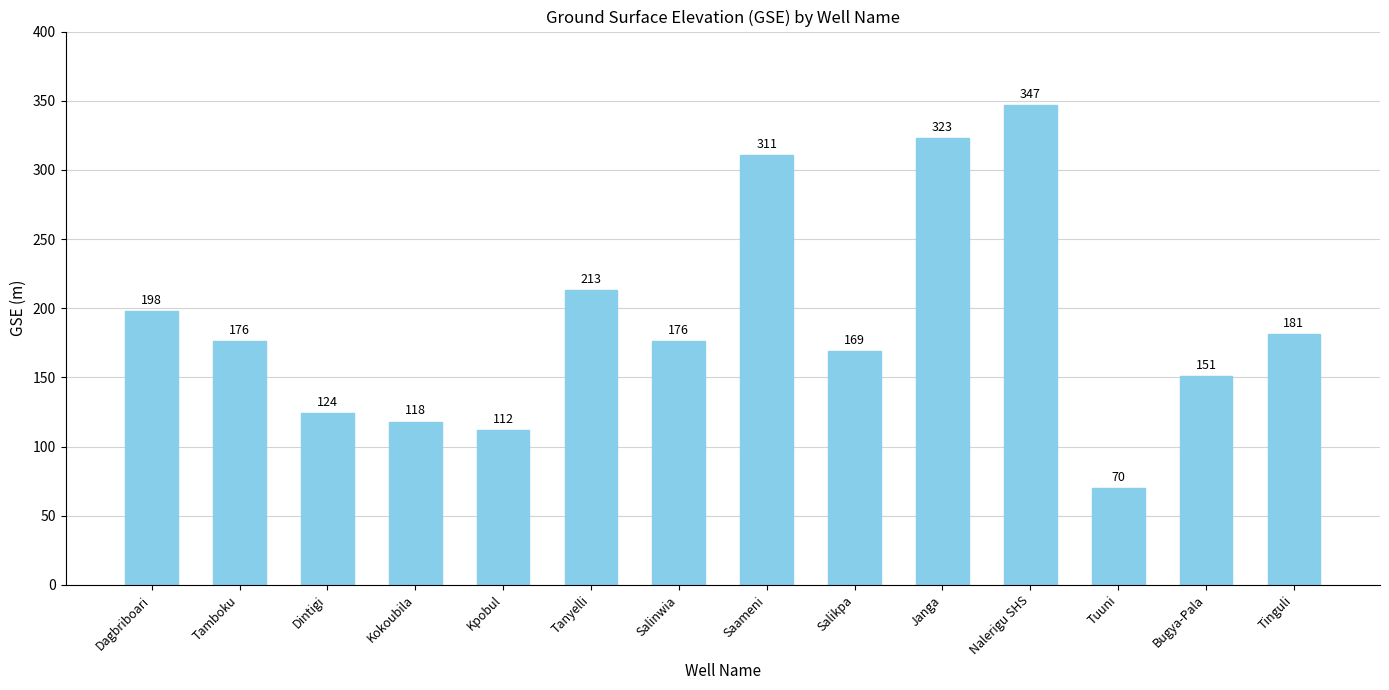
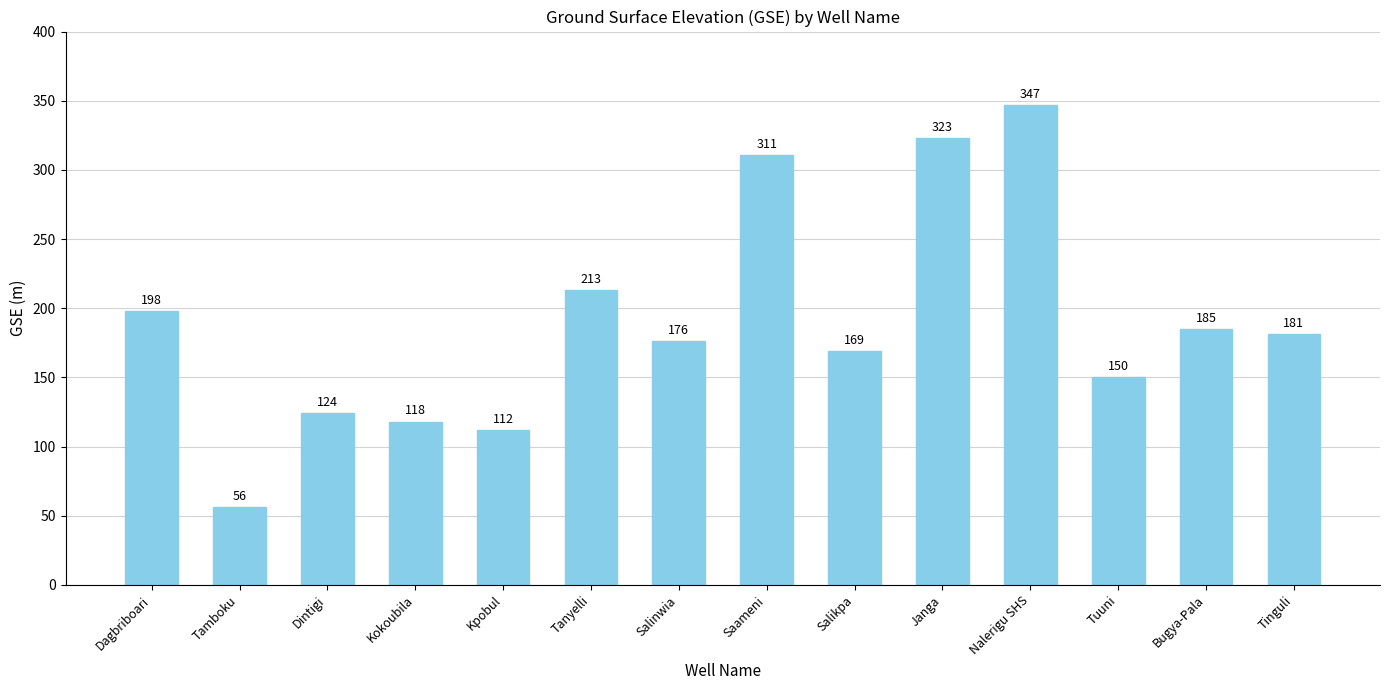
  {
    "Dagbriboari": 198,
-   "Tamboku": 176,
+   "Tamboku": 56,
    "Dintigi": 124,
    "Kokoubila": 118,
    "Kpobul": 112,
    "Tanyelli": 213,
    "Salinwia": 176,
    "Saameni": 311,
    "Salikpa": 169,
    "Janga": 323,
    "Nalerigu SHS": 347,
-   "Tuuni": 70,
-   "Bugya-Pala": 151,
+   "Tuuni": 150,
+   "Bugya-Pala": 185,
    "Tinguli": 181
  }
